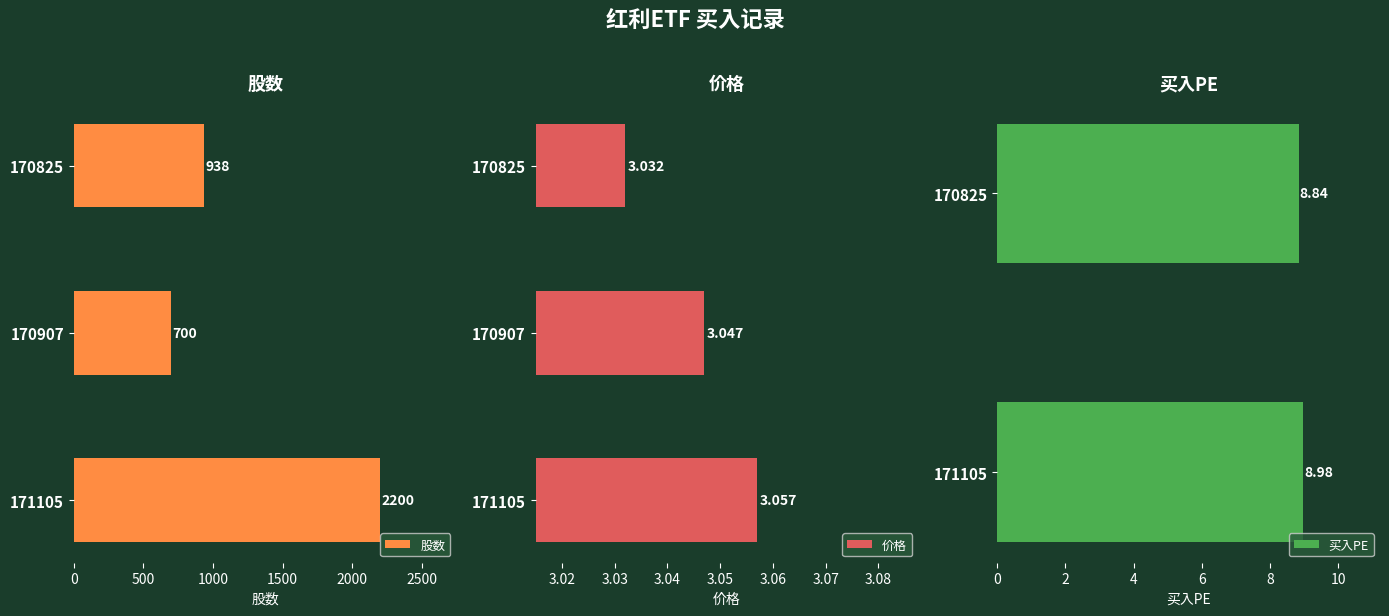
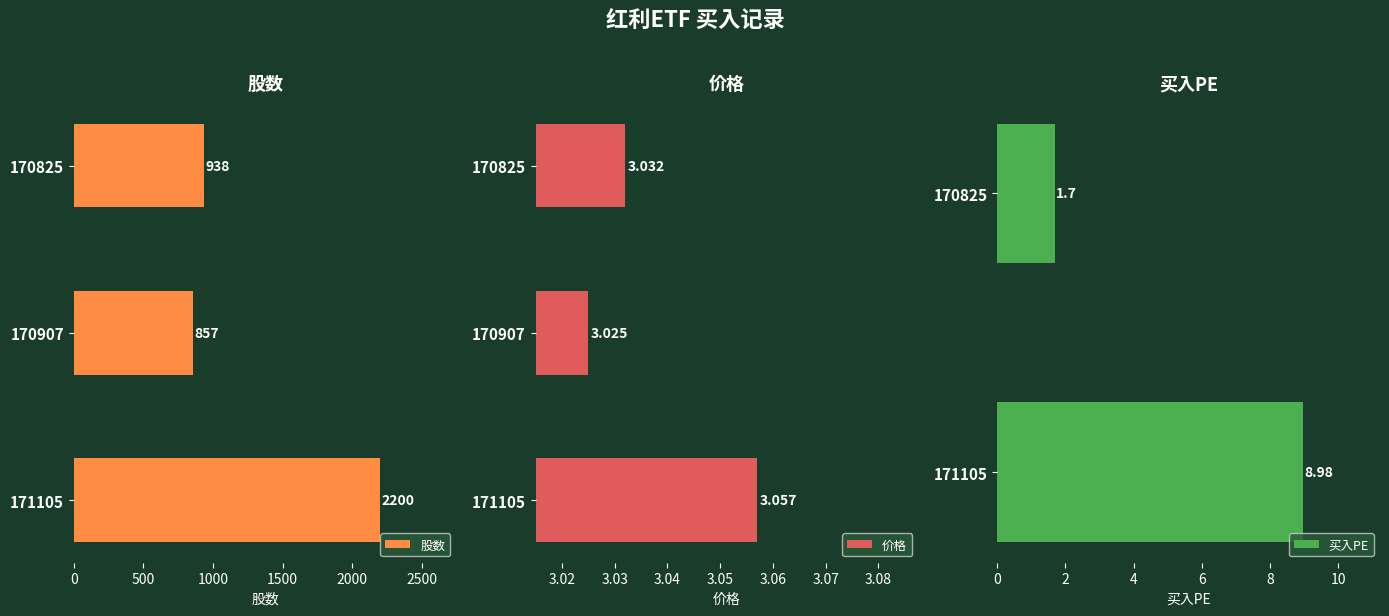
  {
    "股数": {
      "170825": 938,
-     "170907": 700,
+     "170907": 857,
      "171105": 2200
    },
    "价格": {
      "170825": 3.032,
-     "170907": 3.047,
+     "170907": 3.025,
      "171105": 3.057
    },
    "买入PE": {
-     "170825": 8.84,
+     "170825": 1.7,
      "171105": 8.98
    }
  }
